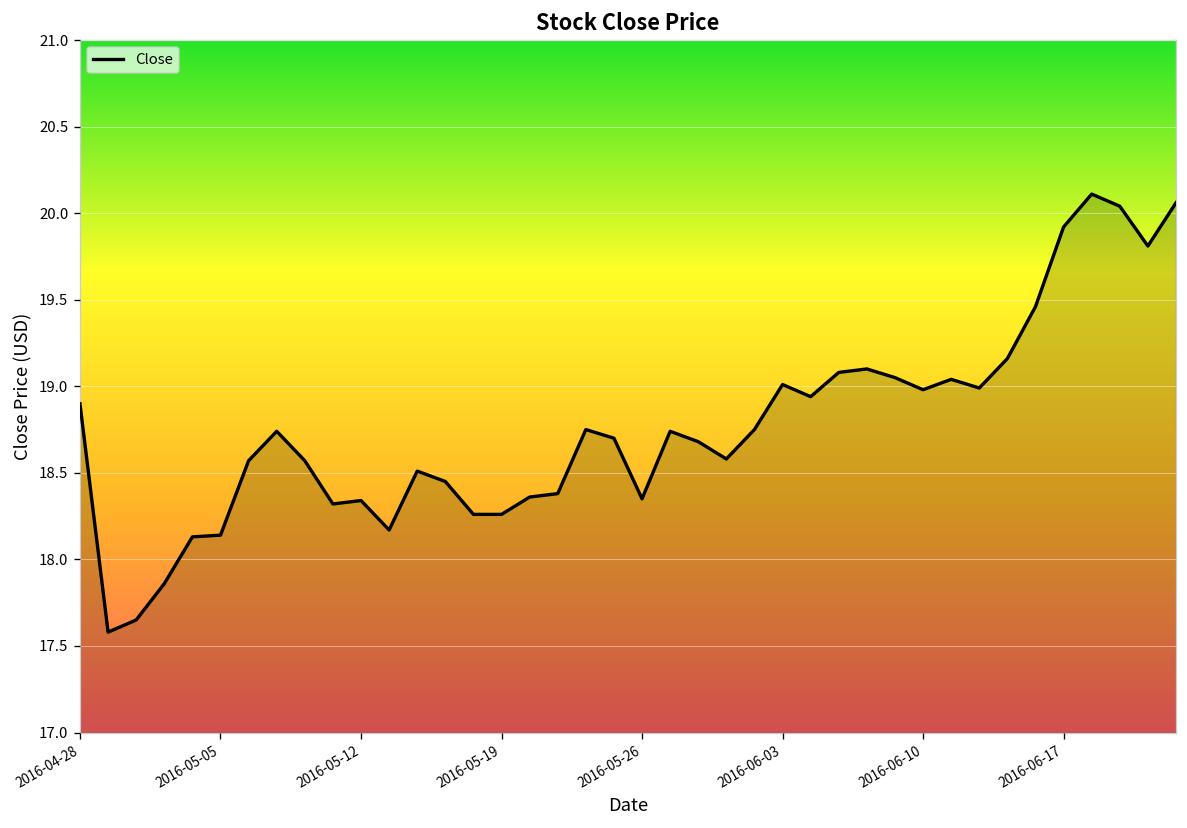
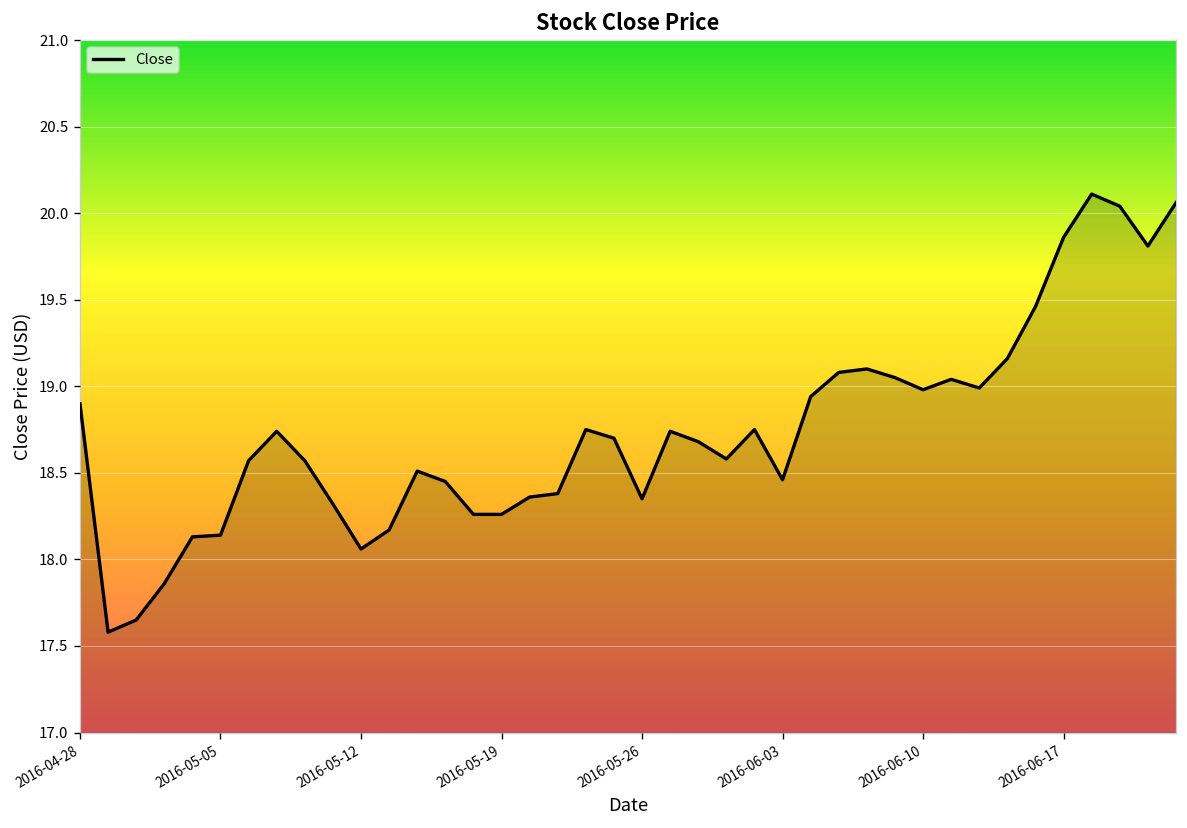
  {
    "2016-04-28": 18.90,
    "2016-05-05": 18.14,
-   "2016-05-12": 18.34,
+   "2016-05-12": 18.06,
    "2016-05-19": 18.26,
    "2016-05-26": 18.35,
-   "2016-06-03": 19.01,
+   "2016-06-03": 18.46,
    "2016-06-10": 18.98,
-   "2016-06-17": 19.92
+   "2016-06-17": 19.86
  }
